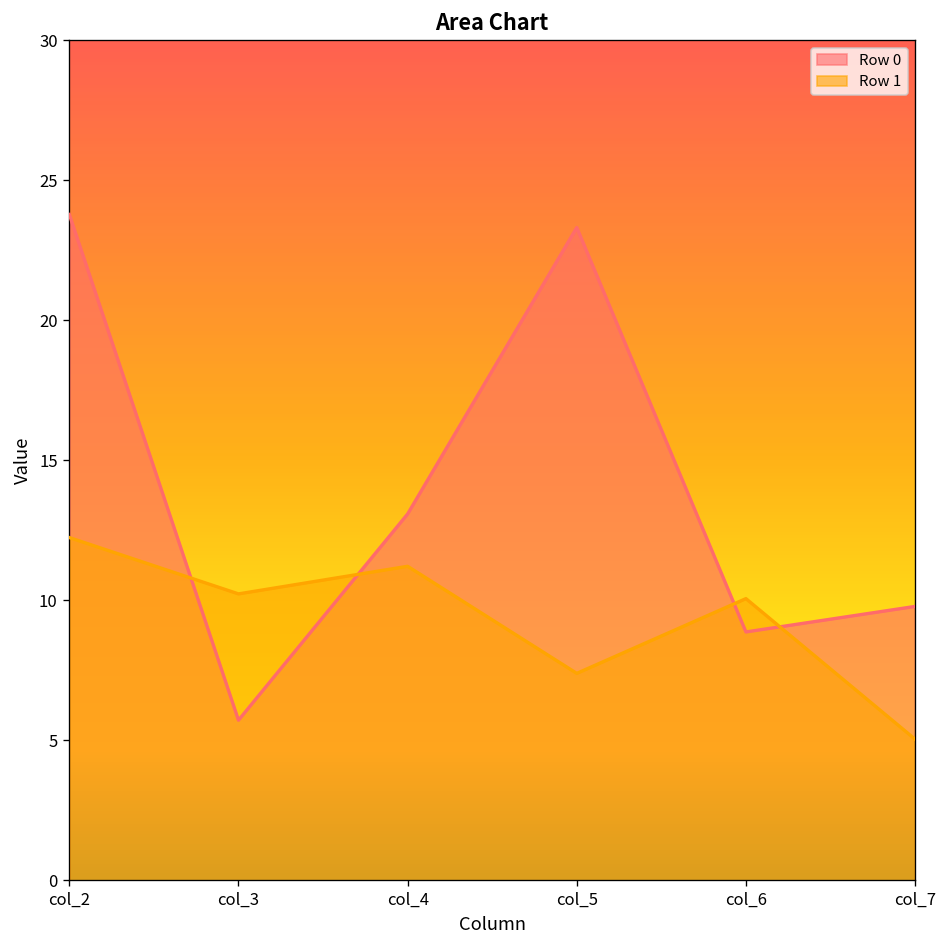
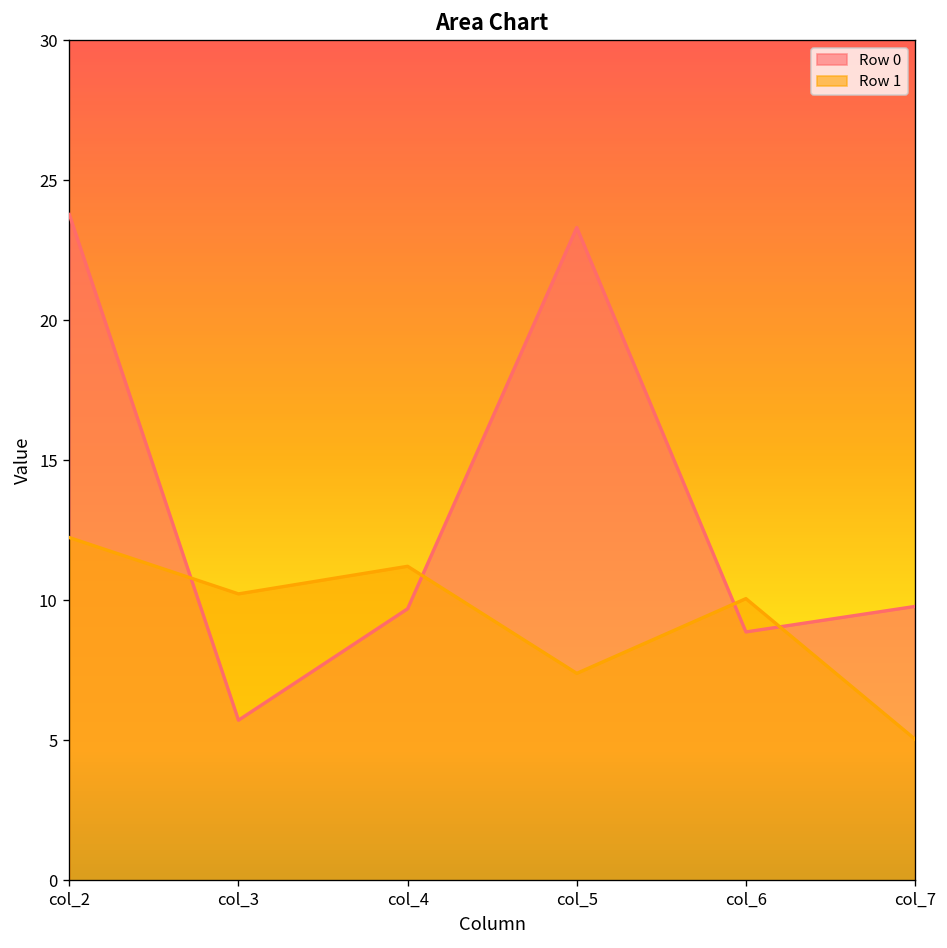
  {
    "Row 0": {
      "col_2": 23.8,
      "col_3": 5.7,
-     "col_4": 13.1,
+     "col_4": 9.7,
      "col_5": 23.3,
      "col_6": 8.9,
      "col_7": 9.8
    },
    "Row 1": {
      "col_2": 12.2,
      "col_3": 10.2,
      "col_4": 11.2,
      "col_5": 7.4,
      "col_6": 10.1,
      "col_7": 5.0
    }
  }
